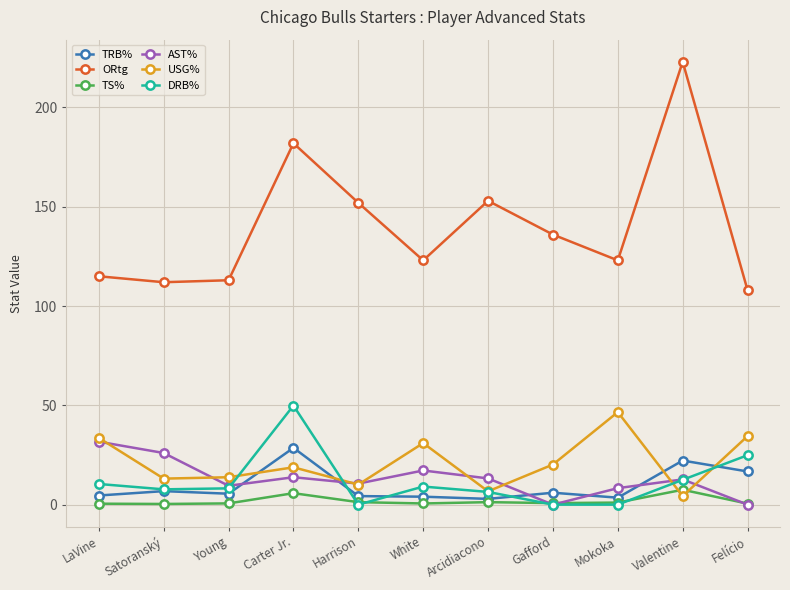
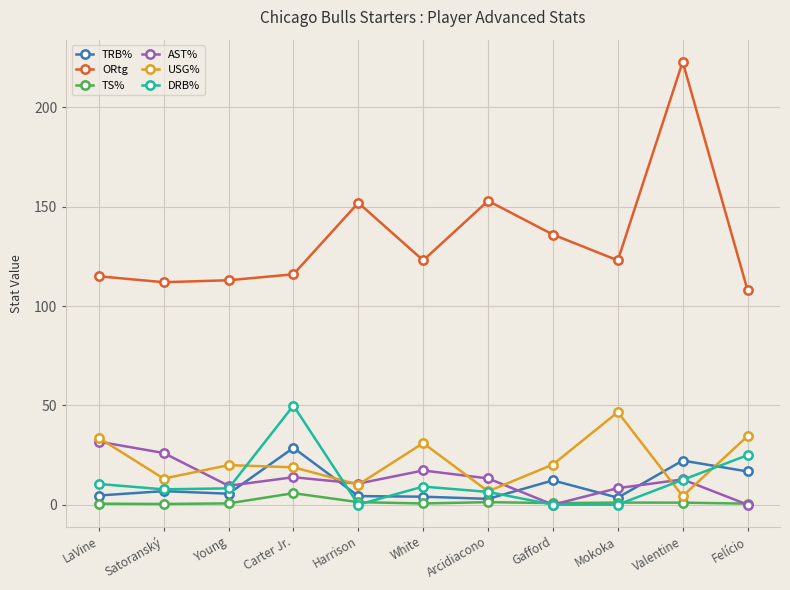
  {
    "TRB%": {
      "LaVine": 5,
      "Young": 6,
      "Carter Jr.": 29,
      "Harrison": 4,
      "White": 4,
      "Arcidiacono": 3,
-     "Gafford": 6,
+     "Gafford": 12,
      "Mokoka": 4,
      "Valentine": 22,
      "Felício": 17
    },
    "ORtg": {
      "LaVine": 115,
      "Satoranský": 112,
      "Young": 113,
-     "Carter Jr.": 182,
+     "Carter Jr.": 116,
      "Harrison": 152,
      "White": 123,
      "Arcidiacono": 153,
      "Gafford": 136,
      "Mokoka": 123,
      "Valentine": 223,
      "Felício": 108
    },
    "TS%": {
      "LaVine": 0,
      "Satoranský": 0,
      "Young": 1,
      "Carter Jr.": 6,
      "White": 1,
      "Arcidiacono": 1,
-     "Valentine": 8
+     "Valentine": 1
    },
    "AST%": {
      "LaVine": 32,
      "Satoranský": 26,
      "Young": 10,
      "Carter Jr.": 14,
      "White": 17,
      "Arcidiacono": 13,
      "Mokoka": 8
    },
    "USG%": {
      "LaVine": 34,
      "Satoranský": 13,
-     "Young": 14,
+     "Young": 20,
      "Carter Jr.": 19,
      "White": 31,
      "Gafford": 20,
      "Mokoka": 47,
      "Valentine": 4,
      "Felício": 35
    },
    "DRB%": {
      "LaVine": 10,
      "Young": 8,
      "Carter Jr.": 50,
      "White": 9,
      "Felício": 25
    }
  }
